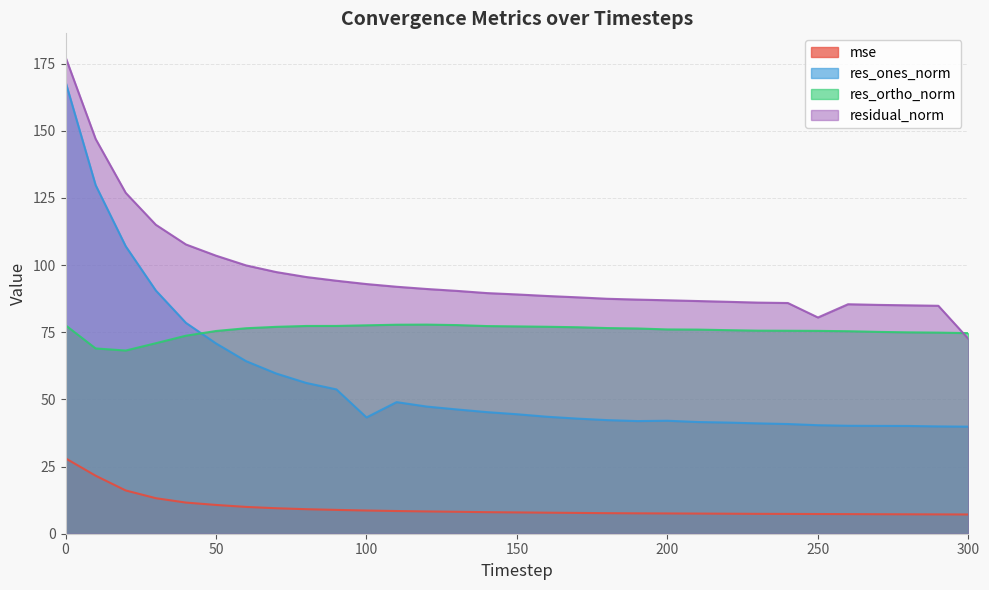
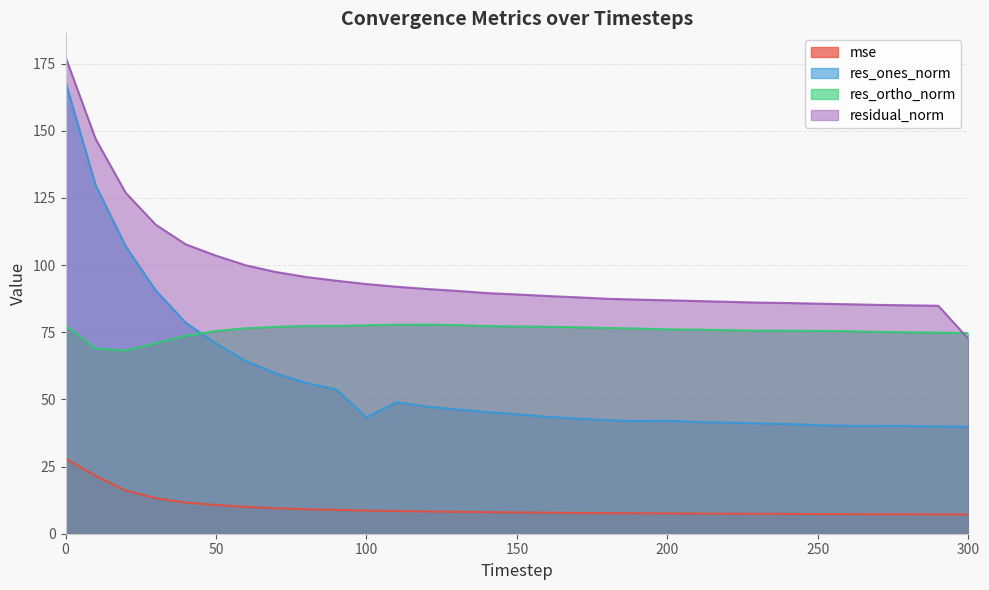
  {
    "mse": {
      "0": 28,
      "50": 11,
      "100": 9,
      "150": 8,
      "200": 8,
      "250": 7,
      "300": 7
    },
    "res_ones_norm": {
      "0": 168,
      "50": 71,
      "100": 43,
      "150": 44,
      "200": 42,
      "250": 40,
      "300": 40
    },
    "res_ortho_norm": {
      "0": 78,
      "50": 75,
      "100": 78,
      "150": 77,
      "200": 76,
      "250": 76,
      "300": 75
    },
    "residual_norm": {
      "0": 177,
      "50": 104,
      "100": 93,
      "150": 89,
      "200": 87,
-     "250": 81,
+     "250": 86,
      "300": 73
    }
  }
